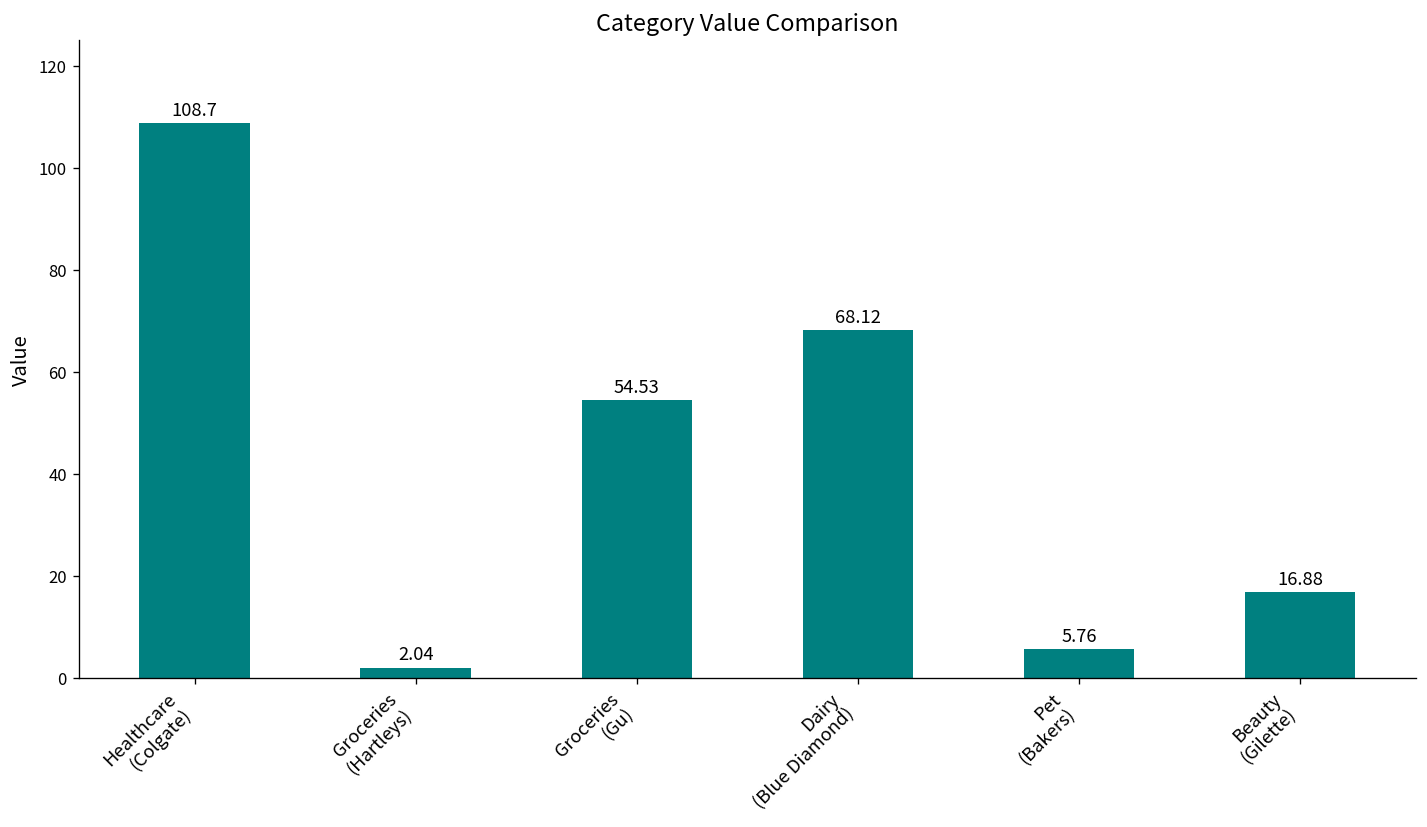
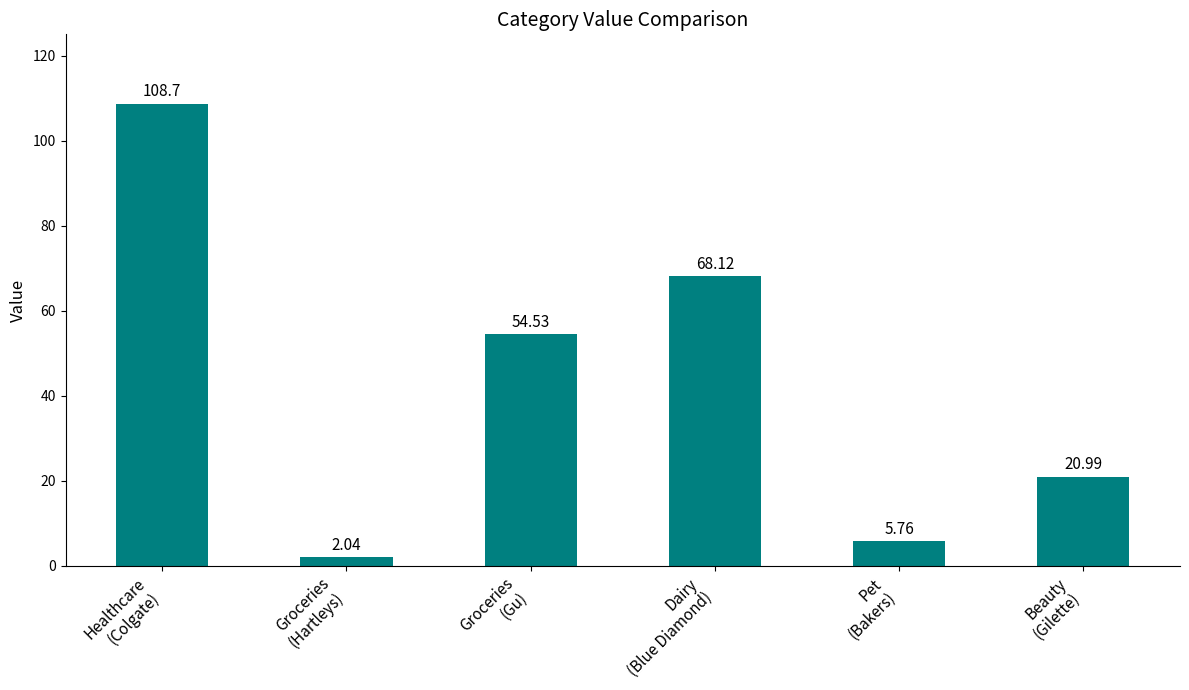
  {
    "Healthcare (Colgate)": 108.7,
    "Groceries (Hartleys)": 2.04,
    "Groceries (Gu)": 54.53,
    "Dairy (Blue Diamond)": 68.12,
    "Pet (Bakers)": 5.76,
-   "Beauty (Gilette)": 16.88
+   "Beauty (Gilette)": 20.99
  }
